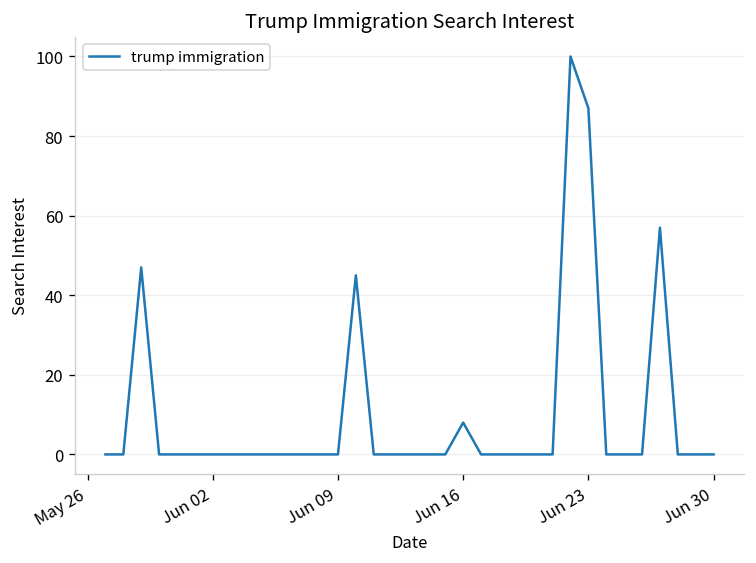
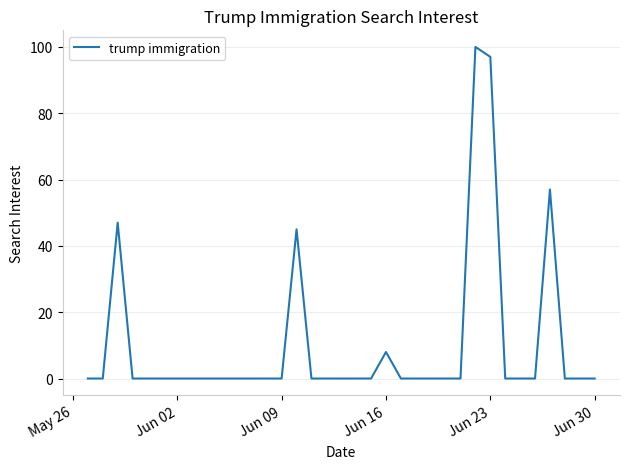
  {
    "Jun 02": 0,
    "Jun 09": 0,
    "Jun 16": 8,
-   "Jun 23": 87,
+   "Jun 23": 97,
    "Jun 30": 0
  }
